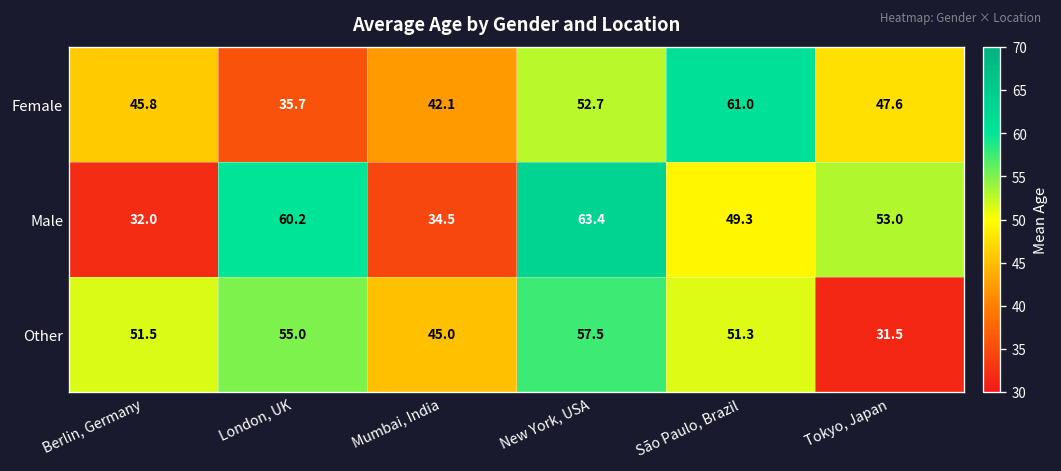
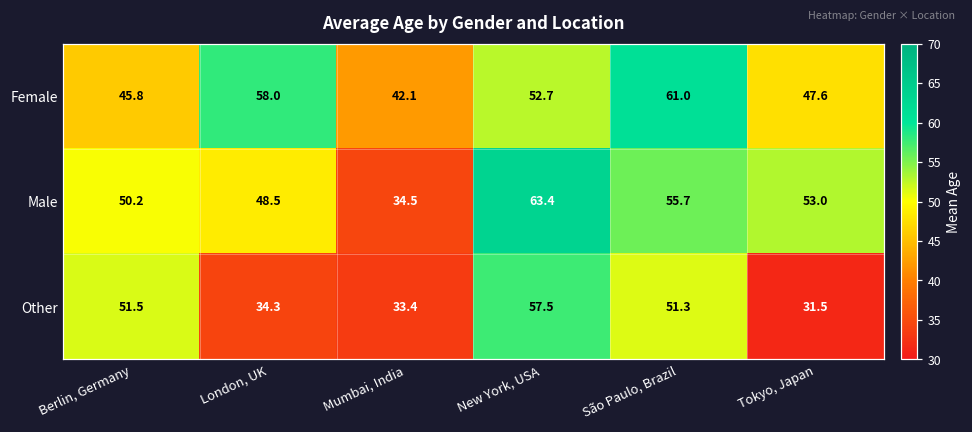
  {
    "Female": {
      "Berlin, Germany": 45.8,
-     "London, UK": 35.7,
+     "London, UK": 58.0,
      "Mumbai, India": 42.1,
      "New York, USA": 52.7,
      "São Paulo, Brazil": 61.0,
      "Tokyo, Japan": 47.6
    },
    "Male": {
-     "Berlin, Germany": 32.0,
-     "London, UK": 60.2,
+     "Berlin, Germany": 50.2,
+     "London, UK": 48.5,
      "Mumbai, India": 34.5,
      "New York, USA": 63.4,
-     "São Paulo, Brazil": 49.3,
+     "São Paulo, Brazil": 55.7,
      "Tokyo, Japan": 53.0
    },
    "Other": {
      "Berlin, Germany": 51.5,
-     "London, UK": 55.0,
-     "Mumbai, India": 45.0,
+     "London, UK": 34.3,
+     "Mumbai, India": 33.4,
      "New York, USA": 57.5,
      "São Paulo, Brazil": 51.3,
      "Tokyo, Japan": 31.5
    }
  }
